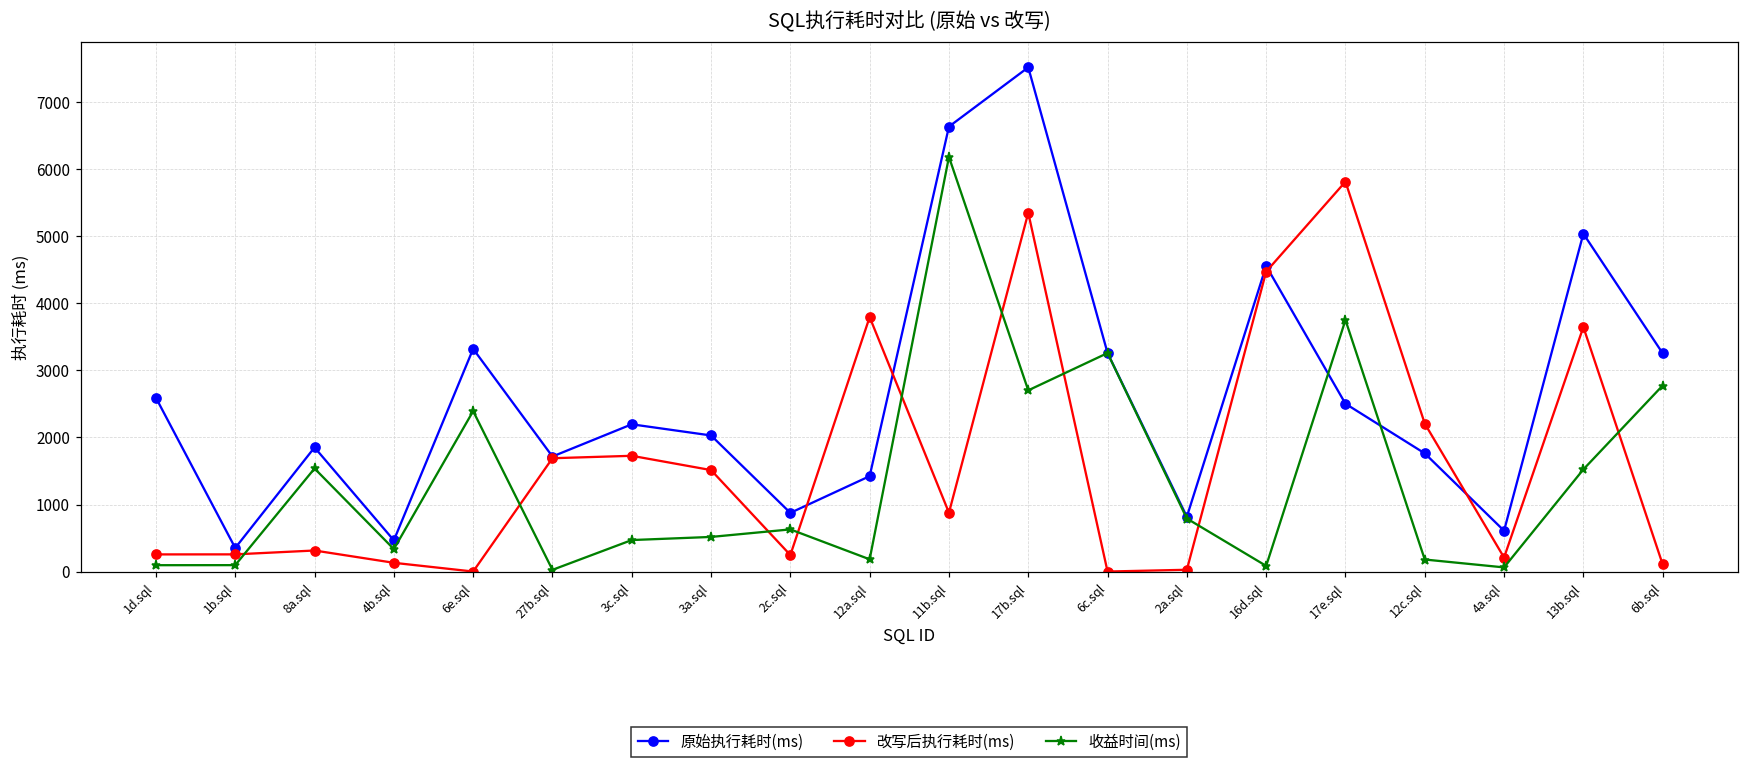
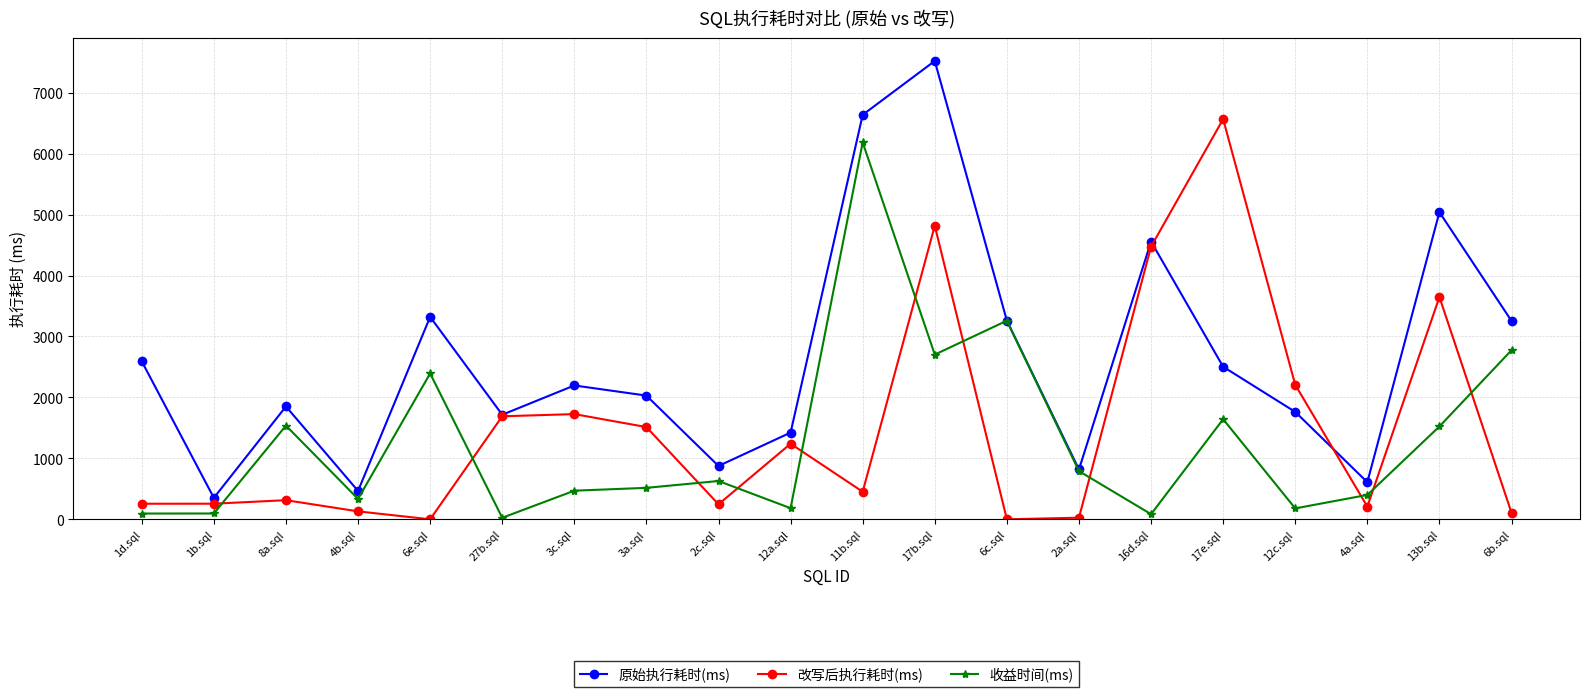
  {
    "原始执行耗时(ms)": {
      "1d.sql": 2600,
      "1b.sql": 400,
      "8a.sql": 1900,
      "4b.sql": 500,
      "6e.sql": 3300,
      "3c.sql": 2200,
      "3a.sql": 2000,
      "2c.sql": 900,
      "12a.sql": 1400,
      "11b.sql": 6600,
      "17b.sql": 7500,
      "16d.sql": 4600,
      "17e.sql": 2500,
      "12c.sql": 1800,
      "4a.sql": 600,
      "13b.sql": 5000,
      "6b.sql": 3300
    },
    "改写后执行耗时(ms)": {
      "1d.sql": 300,
      "1b.sql": 300,
      "8a.sql": 300,
      "4b.sql": 100,
      "6e.sql": 0,
      "3c.sql": 1700,
      "3a.sql": 1500,
      "2c.sql": 200,
-     "12a.sql": 3800,
-     "11b.sql": 900,
-     "17b.sql": 5400,
+     "12a.sql": 1200,
+     "11b.sql": 500,
+     "17b.sql": 4800,
      "6c.sql": 0,
      "2a.sql": 0,
      "16d.sql": 4500,
-     "17e.sql": 5800,
+     "17e.sql": 6600,
      "12c.sql": 2200,
      "4a.sql": 200,
      "13b.sql": 3600,
      "6b.sql": 100
    },
    "收益时间(ms)": {
      "1d.sql": 100,
      "1b.sql": 100,
      "8a.sql": 1500,
      "4b.sql": 300,
      "6e.sql": 2400,
      "27b.sql": 0,
      "3c.sql": 500,
      "3a.sql": 500,
      "2c.sql": 600,
      "12a.sql": 200,
      "11b.sql": 6200,
      "17b.sql": 2700,
      "16d.sql": 100,
-     "17e.sql": 3800,
+     "17e.sql": 1600,
      "12c.sql": 200,
-     "4a.sql": 100,
+     "4a.sql": 400,
      "13b.sql": 1500,
      "6b.sql": 2800
    }
  }
